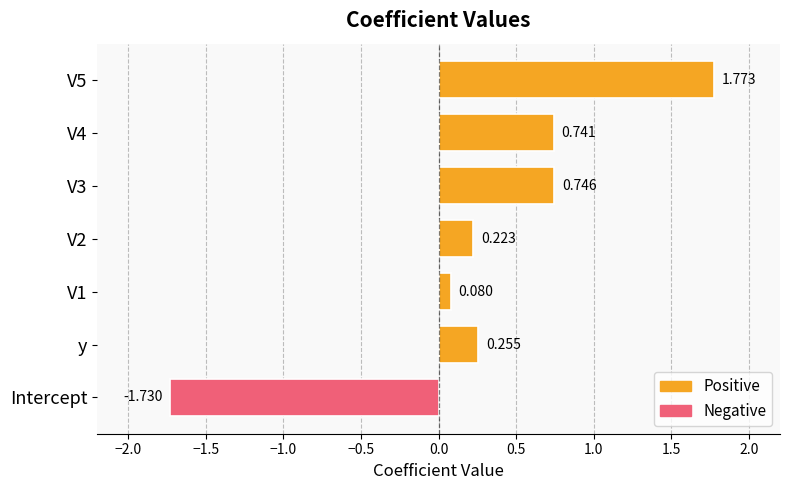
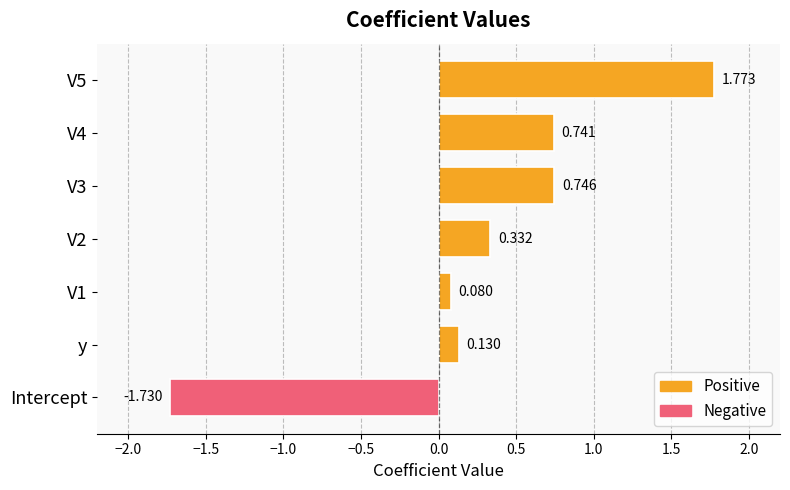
  {
    "V5": 1.773,
    "V4": 0.741,
    "V3": 0.746,
-   "V2": 0.223,
+   "V2": 0.332,
    "V1": 0.080,
-   "y": 0.255,
+   "y": 0.130,
    "Intercept": -1.730
  }
